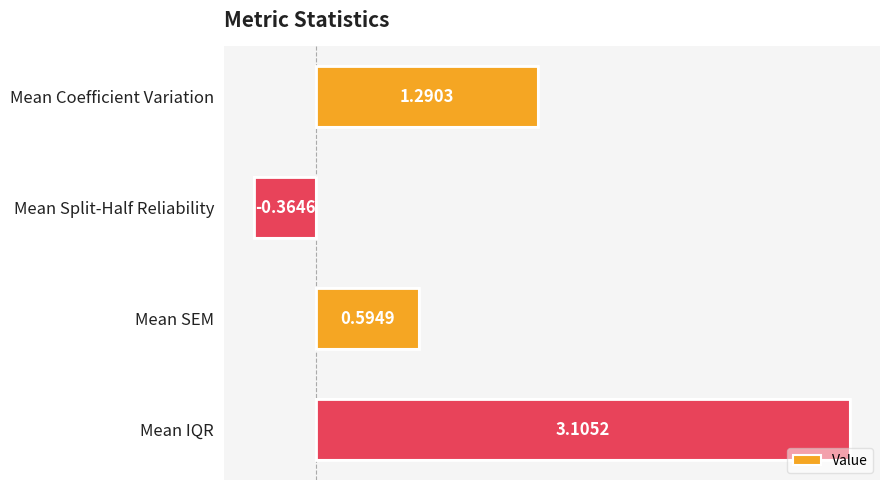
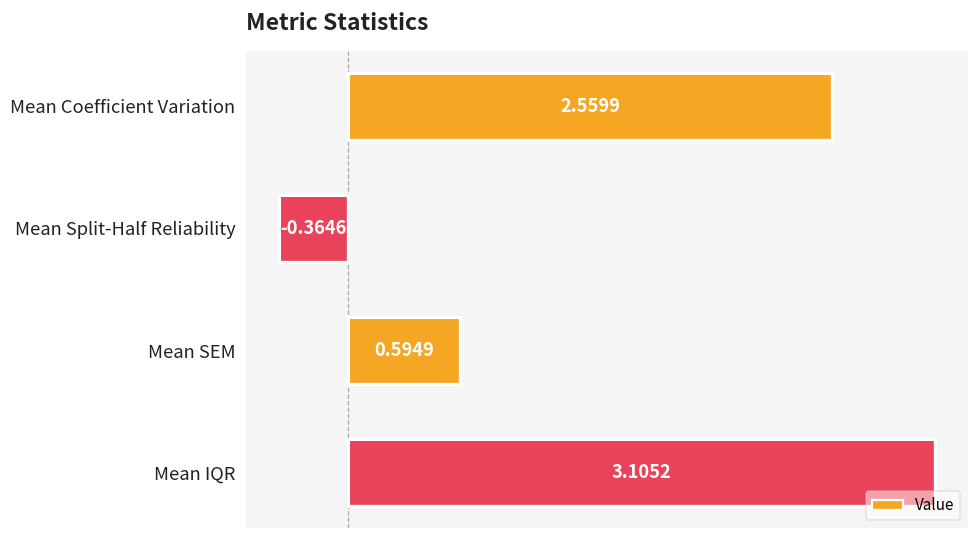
  {
-   "Mean Coefficient Variation": 1.2903,
+   "Mean Coefficient Variation": 2.5599,
    "Mean Split-Half Reliability": -0.3646,
    "Mean SEM": 0.5949,
    "Mean IQR": 3.1052
  }
